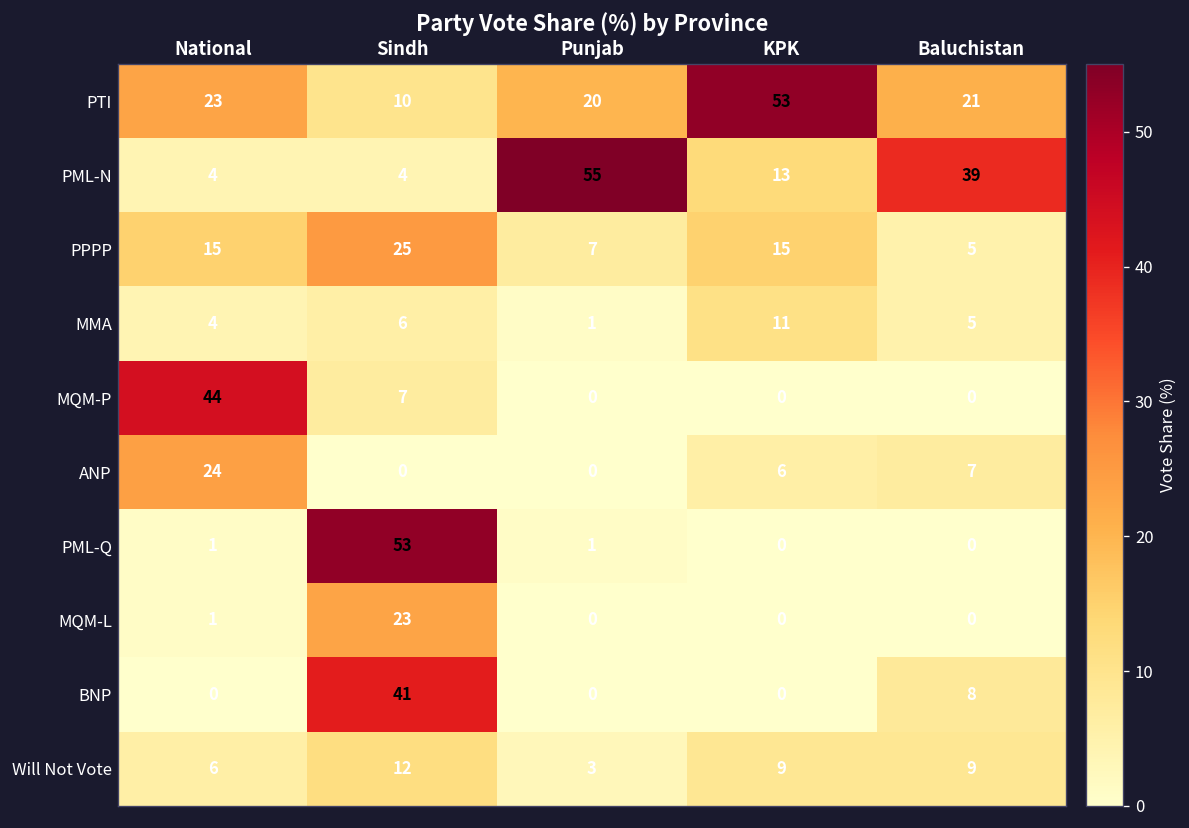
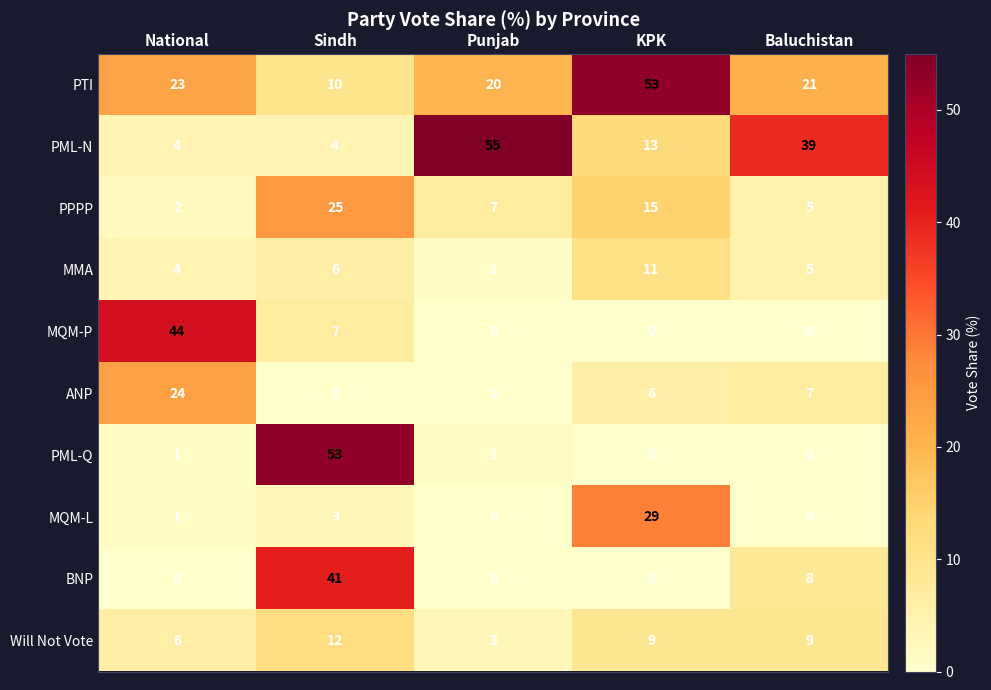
  {
    "PTI": {
      "National": 23,
      "Sindh": 10,
      "Punjab": 20,
      "KPK": 53,
      "Baluchistan": 21
    },
    "PML-N": {
      "National": 4,
      "Sindh": 4,
      "Punjab": 55,
      "KPK": 13,
      "Baluchistan": 39
    },
    "PPPP": {
-     "National": 15,
+     "National": 2,
      "Sindh": 25,
      "Punjab": 7,
      "KPK": 15,
      "Baluchistan": 5
    },
    "MMA": {
      "National": 4,
      "Sindh": 6,
      "Punjab": 1,
      "KPK": 11,
      "Baluchistan": 5
    },
    "MQM-P": {
      "National": 44,
      "Sindh": 7,
      "Punjab": 0,
      "KPK": 0,
      "Baluchistan": 0
    },
    "ANP": {
      "National": 24,
      "Sindh": 0,
      "Punjab": 0,
      "KPK": 6,
      "Baluchistan": 7
    },
    "PML-Q": {
      "National": 1,
      "Sindh": 53,
      "Punjab": 1,
      "KPK": 0,
      "Baluchistan": 0
    },
    "MQM-L": {
      "National": 1,
-     "Sindh": 23,
+     "Sindh": 3,
      "Punjab": 0,
-     "KPK": 0,
+     "KPK": 29,
      "Baluchistan": 0
    },
    "BNP": {
      "National": 0,
      "Sindh": 41,
      "Punjab": 0,
      "KPK": 0,
      "Baluchistan": 8
    },
    "Will Not Vote": {
      "National": 6,
      "Sindh": 12,
      "Punjab": 3,
      "KPK": 9,
      "Baluchistan": 9
    }
  }
